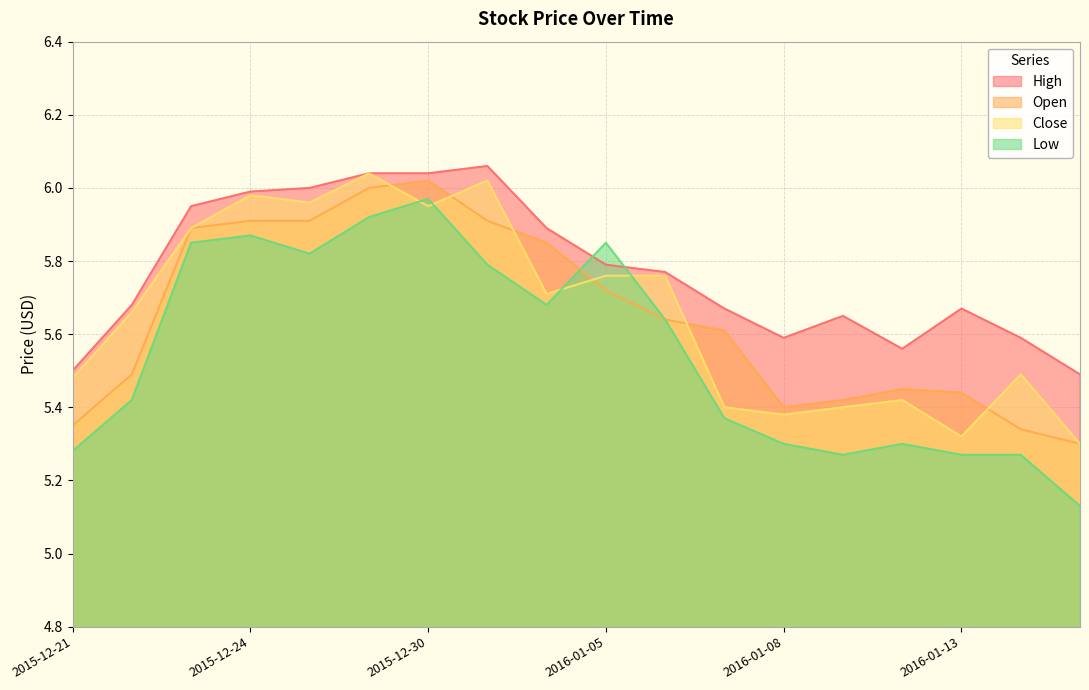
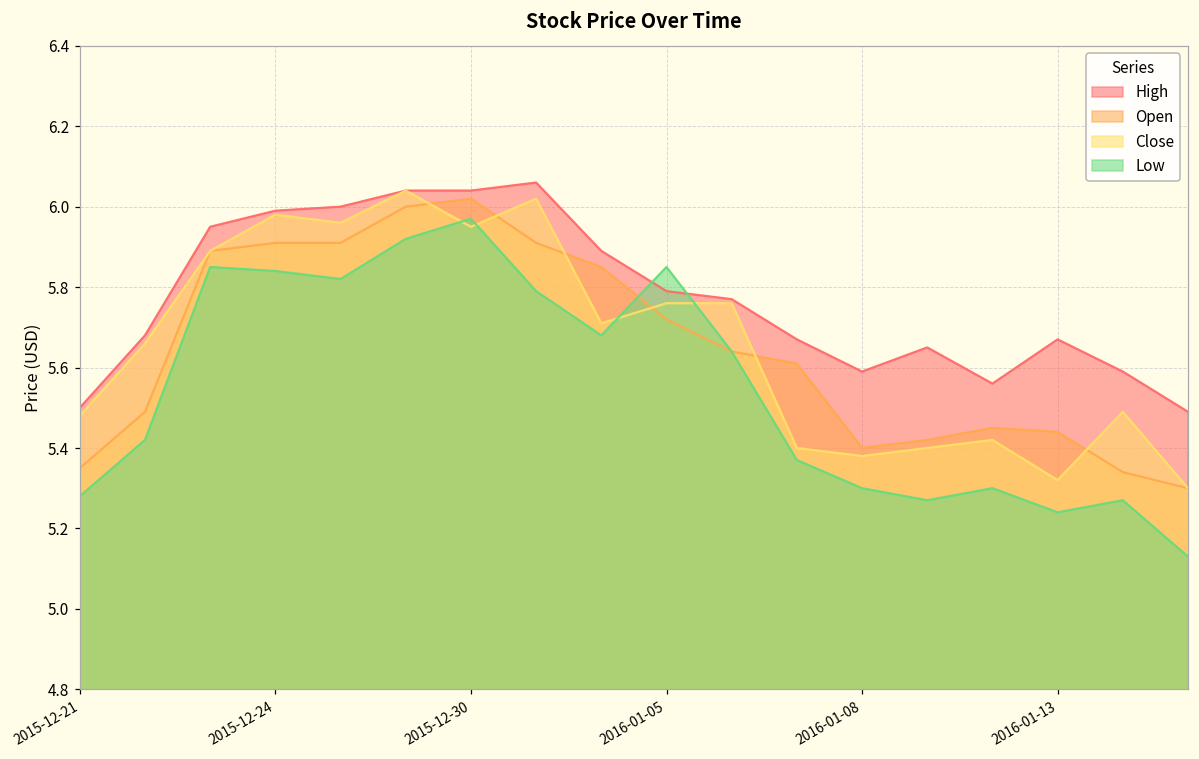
  {
    "Low": {
      "2015-12-21": 5.28,
-     "2015-12-24": 5.87,
+     "2015-12-24": 5.84,
      "2015-12-30": 5.97,
      "2016-01-05": 5.85,
      "2016-01-08": 5.30,
-     "2016-01-13": 5.27
+     "2016-01-13": 5.24
    }
  }
